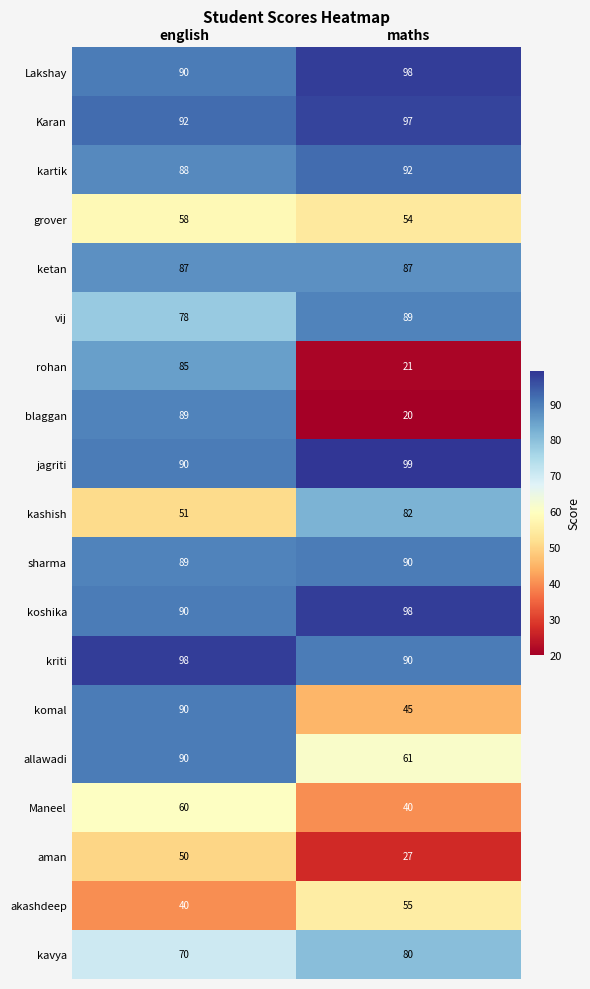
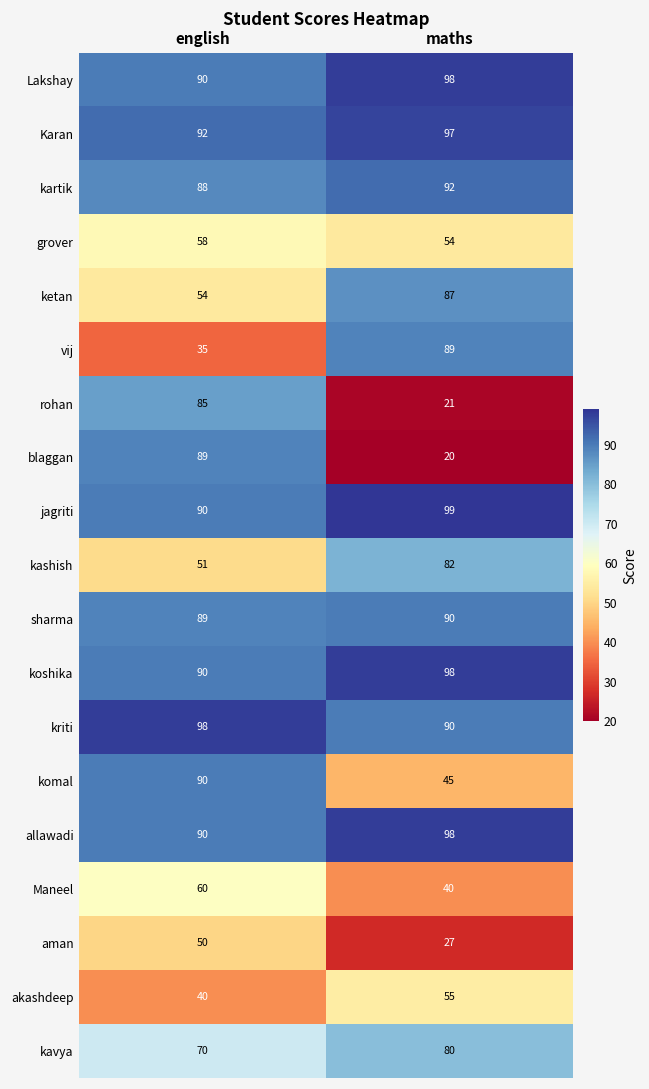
  {
    "Lakshay": {
      "english": 90,
      "maths": 98
    },
    "Karan": {
      "english": 92,
      "maths": 97
    },
    "kartik": {
      "english": 88,
      "maths": 92
    },
    "grover": {
      "english": 58,
      "maths": 54
    },
    "ketan": {
-     "english": 87,
+     "english": 54,
      "maths": 87
    },
    "vij": {
-     "english": 78,
+     "english": 35,
      "maths": 89
    },
    "rohan": {
      "english": 85,
      "maths": 21
    },
    "blaggan": {
      "english": 89,
      "maths": 20
    },
    "jagriti": {
      "english": 90,
      "maths": 99
    },
    "kashish": {
      "english": 51,
      "maths": 82
    },
    "sharma": {
      "english": 89,
      "maths": 90
    },
    "koshika": {
      "english": 90,
      "maths": 98
    },
    "kriti": {
      "english": 98,
      "maths": 90
    },
    "komal": {
      "english": 90,
      "maths": 45
    },
    "allawadi": {
      "english": 90,
-     "maths": 61
+     "maths": 98
    },
    "Maneel": {
      "english": 60,
      "maths": 40
    },
    "aman": {
      "english": 50,
      "maths": 27
    },
    "akashdeep": {
      "english": 40,
      "maths": 55
    },
    "kavya": {
      "english": 70,
      "maths": 80
    }
  }
